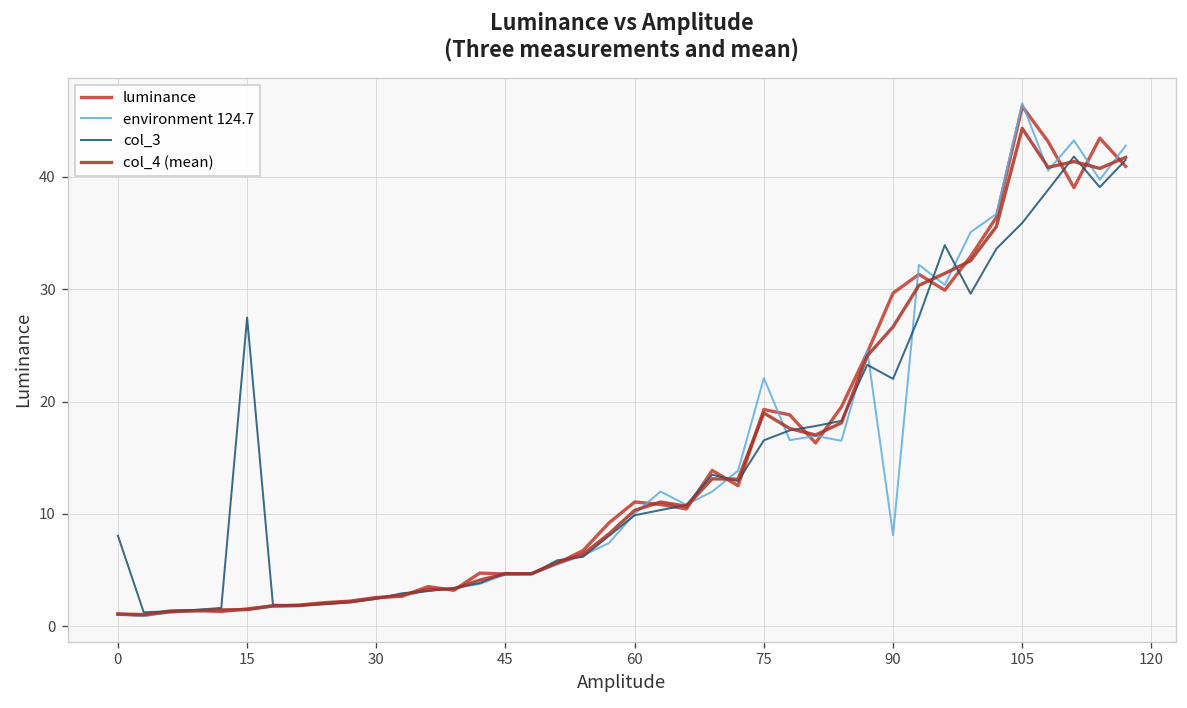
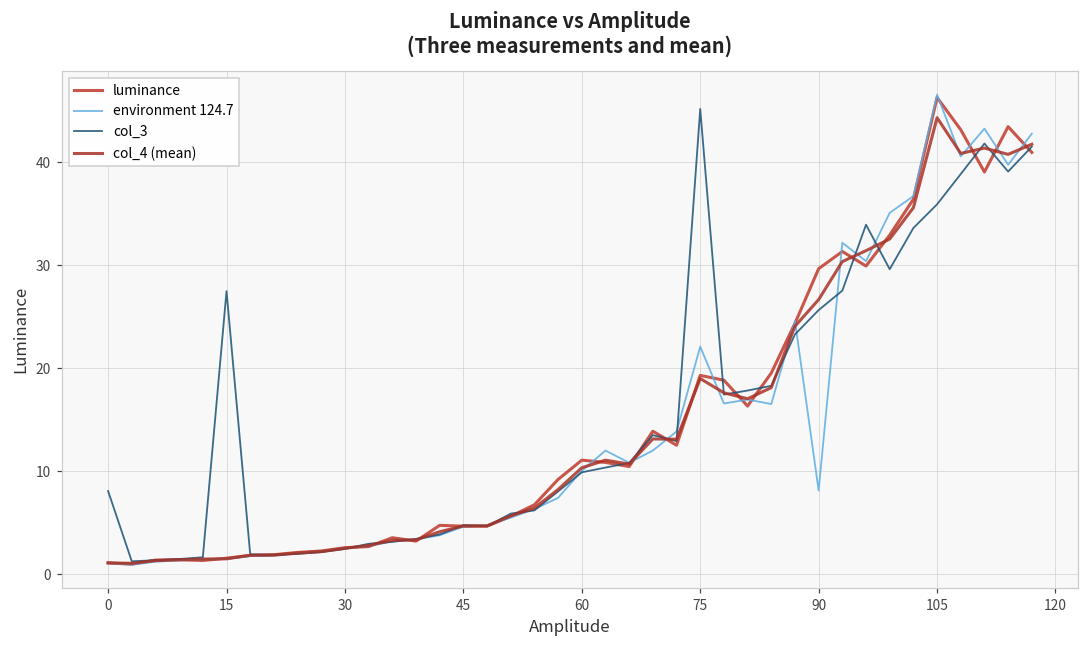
  {
    "environment 124.7": {
      "75": 22,
      "90": 8,
      "105": 47
    },
    "col_3": {
      "0": 8,
      "15": 27,
-     "75": 17,
-     "90": 22,
+     "75": 45,
+     "90": 26,
      "105": 36
    }
  }
